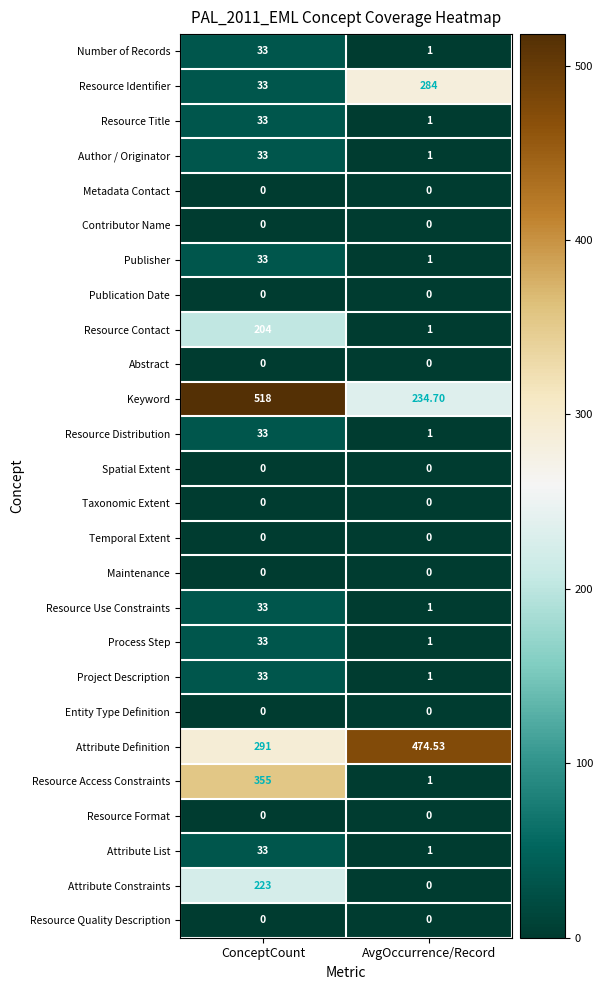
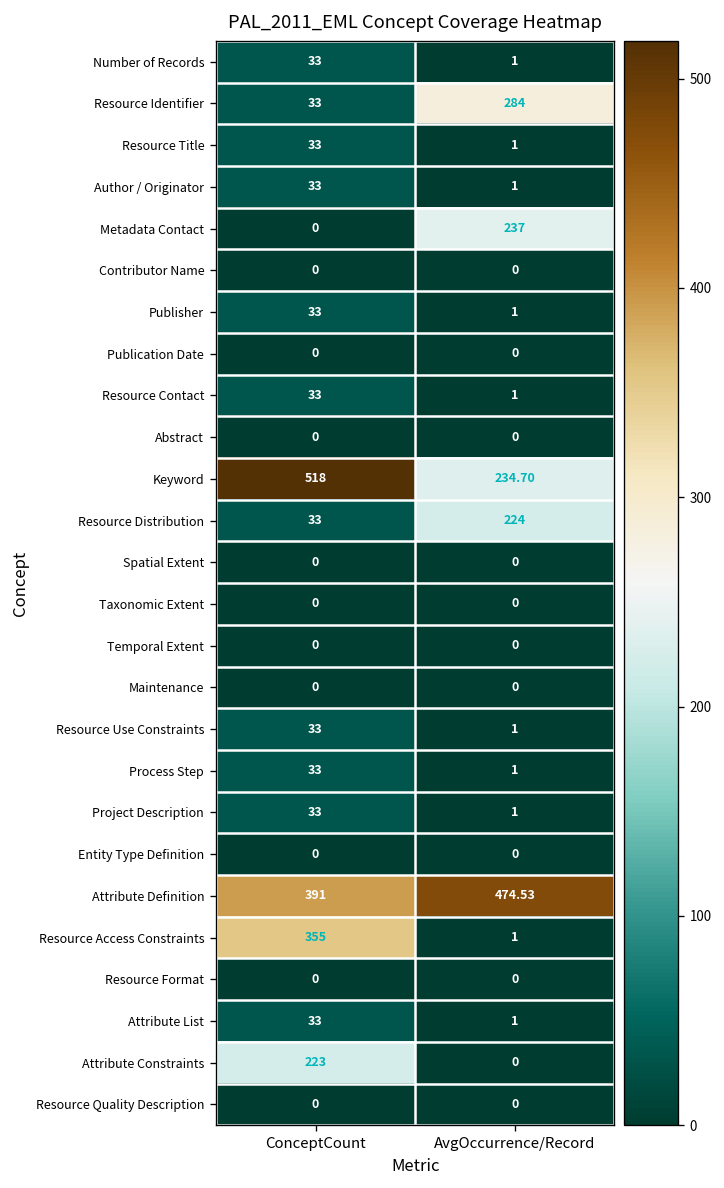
  {
    "Number of Records": {
      "ConceptCount": 33,
      "AvgOccurrence/Record": 1
    },
    "Resource Identifier": {
      "ConceptCount": 33,
      "AvgOccurrence/Record": 284
    },
    "Resource Title": {
      "ConceptCount": 33,
      "AvgOccurrence/Record": 1
    },
    "Author / Originator": {
      "ConceptCount": 33,
      "AvgOccurrence/Record": 1
    },
    "Metadata Contact": {
      "ConceptCount": 0,
-     "AvgOccurrence/Record": 0
+     "AvgOccurrence/Record": 237
    },
    "Contributor Name": {
      "ConceptCount": 0,
      "AvgOccurrence/Record": 0
    },
    "Publisher": {
      "ConceptCount": 33,
      "AvgOccurrence/Record": 1
    },
    "Publication Date": {
      "ConceptCount": 0,
      "AvgOccurrence/Record": 0
    },
    "Resource Contact": {
-     "ConceptCount": 204,
+     "ConceptCount": 33,
      "AvgOccurrence/Record": 1
    },
    "Abstract": {
      "ConceptCount": 0,
      "AvgOccurrence/Record": 0
    },
    "Keyword": {
      "ConceptCount": 518,
      "AvgOccurrence/Record": 234.70
    },
    "Resource Distribution": {
      "ConceptCount": 33,
-     "AvgOccurrence/Record": 1
+     "AvgOccurrence/Record": 224
    },
    "Spatial Extent": {
      "ConceptCount": 0,
      "AvgOccurrence/Record": 0
    },
    "Taxonomic Extent": {
      "ConceptCount": 0,
      "AvgOccurrence/Record": 0
    },
    "Temporal Extent": {
      "ConceptCount": 0,
      "AvgOccurrence/Record": 0
    },
    "Maintenance": {
      "ConceptCount": 0,
      "AvgOccurrence/Record": 0
    },
    "Resource Use Constraints": {
      "ConceptCount": 33,
      "AvgOccurrence/Record": 1
    },
    "Process Step": {
      "ConceptCount": 33,
      "AvgOccurrence/Record": 1
    },
    "Project Description": {
      "ConceptCount": 33,
      "AvgOccurrence/Record": 1
    },
    "Entity Type Definition": {
      "ConceptCount": 0,
      "AvgOccurrence/Record": 0
    },
    "Attribute Definition": {
-     "ConceptCount": 291,
+     "ConceptCount": 391,
      "AvgOccurrence/Record": 474.53
    },
    "Resource Access Constraints": {
      "ConceptCount": 355,
      "AvgOccurrence/Record": 1
    },
    "Resource Format": {
      "ConceptCount": 0,
      "AvgOccurrence/Record": 0
    },
    "Attribute List": {
      "ConceptCount": 33,
      "AvgOccurrence/Record": 1
    },
    "Attribute Constraints": {
      "ConceptCount": 223,
      "AvgOccurrence/Record": 0
    },
    "Resource Quality Description": {
      "ConceptCount": 0,
      "AvgOccurrence/Record": 0
    }
  }
